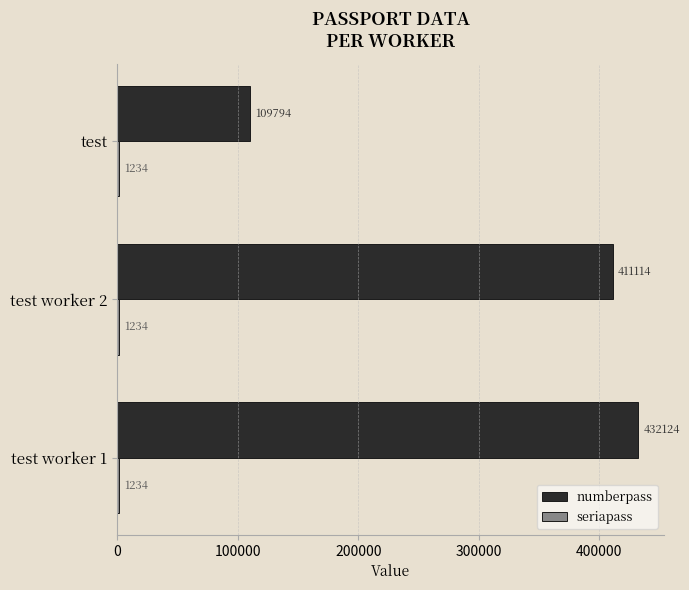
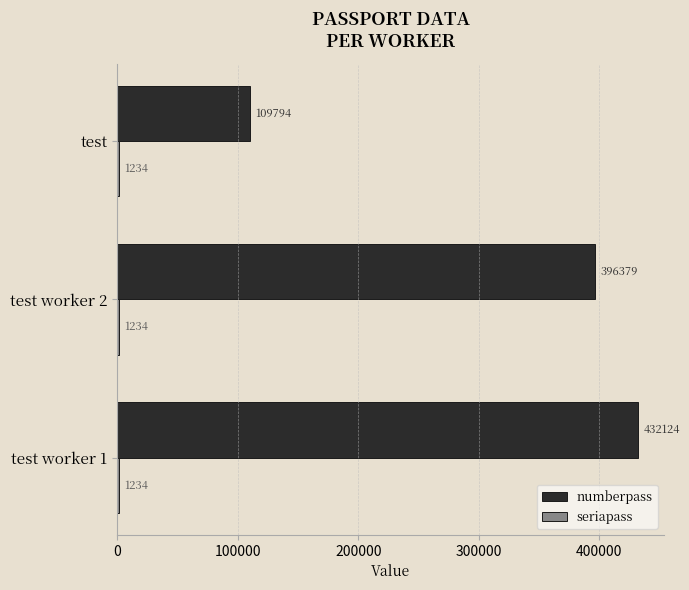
  {
    "numberpass": {
      "test": 109794,
-     "test worker 2": 411114,
+     "test worker 2": 396379,
      "test worker 1": 432124
    },
    "seriapass": {
      "test": 1234,
      "test worker 2": 1234,
      "test worker 1": 1234
    }
  }
